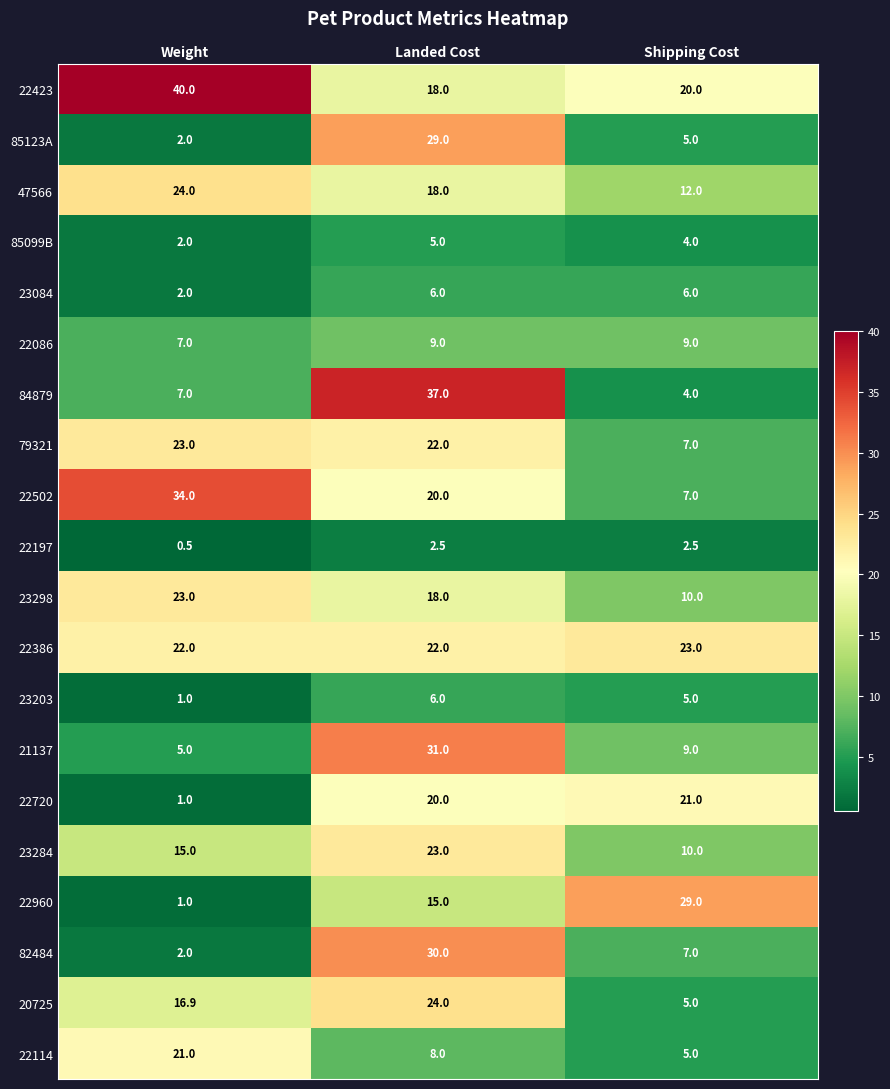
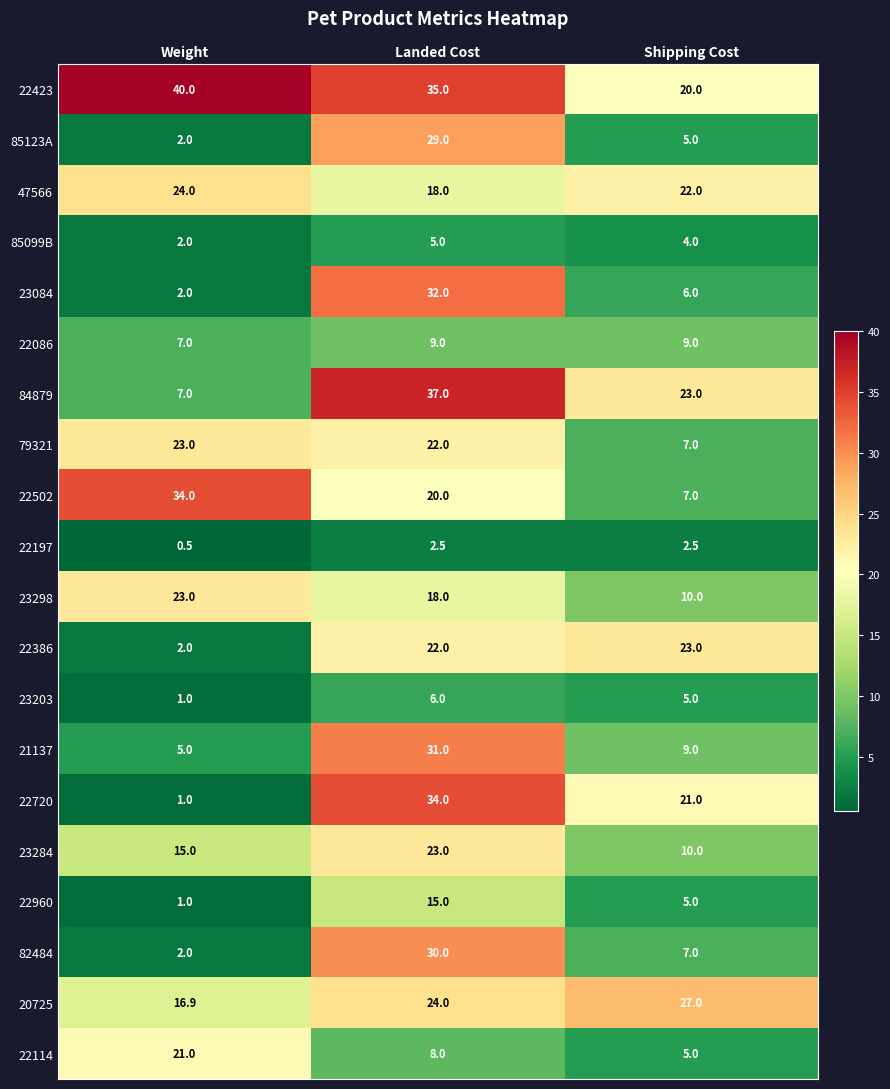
  {
    "22423": {
      "Weight": 40.0,
-     "Landed Cost": 18.0,
+     "Landed Cost": 35.0,
      "Shipping Cost": 20.0
    },
    "85123A": {
      "Weight": 2.0,
      "Landed Cost": 29.0,
      "Shipping Cost": 5.0
    },
    "47566": {
      "Weight": 24.0,
      "Landed Cost": 18.0,
-     "Shipping Cost": 12.0
+     "Shipping Cost": 22.0
    },
    "85099B": {
      "Weight": 2.0,
      "Landed Cost": 5.0,
      "Shipping Cost": 4.0
    },
    "23084": {
      "Weight": 2.0,
-     "Landed Cost": 6.0,
+     "Landed Cost": 32.0,
      "Shipping Cost": 6.0
    },
    "22086": {
      "Weight": 7.0,
      "Landed Cost": 9.0,
      "Shipping Cost": 9.0
    },
    "84879": {
      "Weight": 7.0,
      "Landed Cost": 37.0,
-     "Shipping Cost": 4.0
+     "Shipping Cost": 23.0
    },
    "79321": {
      "Weight": 23.0,
      "Landed Cost": 22.0,
      "Shipping Cost": 7.0
    },
    "22502": {
      "Weight": 34.0,
      "Landed Cost": 20.0,
      "Shipping Cost": 7.0
    },
    "22197": {
      "Weight": 0.5,
      "Landed Cost": 2.5,
      "Shipping Cost": 2.5
    },
    "23298": {
      "Weight": 23.0,
      "Landed Cost": 18.0,
      "Shipping Cost": 10.0
    },
    "22386": {
-     "Weight": 22.0,
+     "Weight": 2.0,
      "Landed Cost": 22.0,
      "Shipping Cost": 23.0
    },
    "23203": {
      "Weight": 1.0,
      "Landed Cost": 6.0,
      "Shipping Cost": 5.0
    },
    "21137": {
      "Weight": 5.0,
      "Landed Cost": 31.0,
      "Shipping Cost": 9.0
    },
    "22720": {
      "Weight": 1.0,
-     "Landed Cost": 20.0,
+     "Landed Cost": 34.0,
      "Shipping Cost": 21.0
    },
    "23284": {
      "Weight": 15.0,
      "Landed Cost": 23.0,
      "Shipping Cost": 10.0
    },
    "22960": {
      "Weight": 1.0,
      "Landed Cost": 15.0,
-     "Shipping Cost": 29.0
+     "Shipping Cost": 5.0
    },
    "82484": {
      "Weight": 2.0,
      "Landed Cost": 30.0,
      "Shipping Cost": 7.0
    },
    "20725": {
      "Weight": 16.9,
      "Landed Cost": 24.0,
-     "Shipping Cost": 5.0
+     "Shipping Cost": 27.0
    },
    "22114": {
      "Weight": 21.0,
      "Landed Cost": 8.0,
      "Shipping Cost": 5.0
    }
  }
